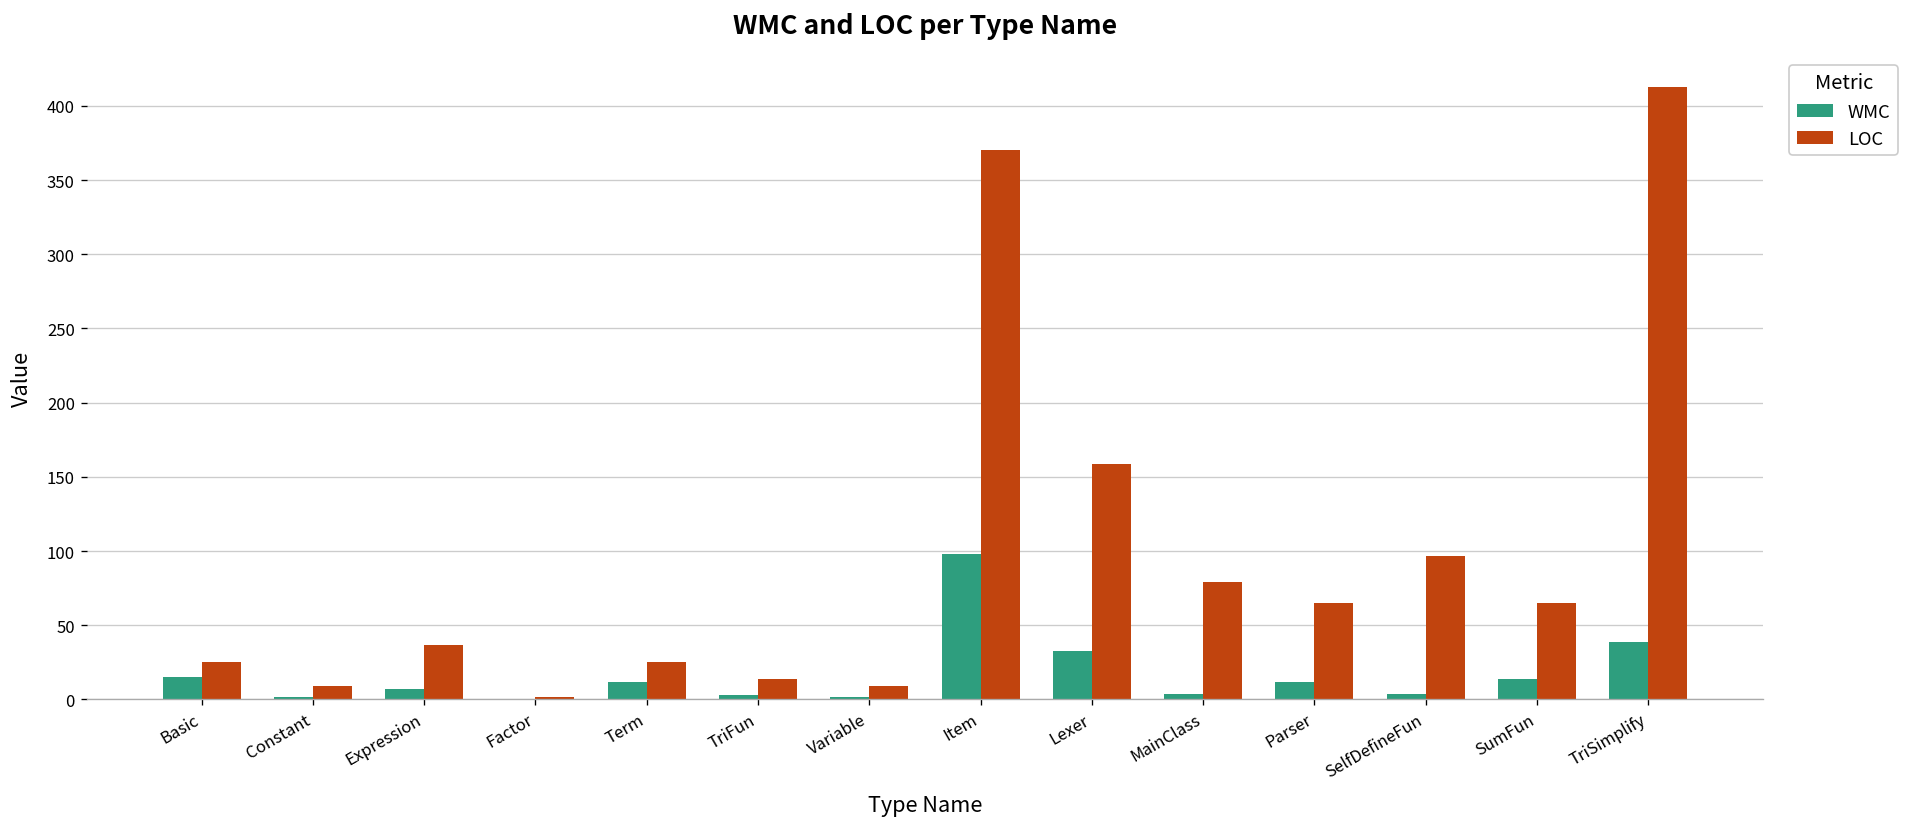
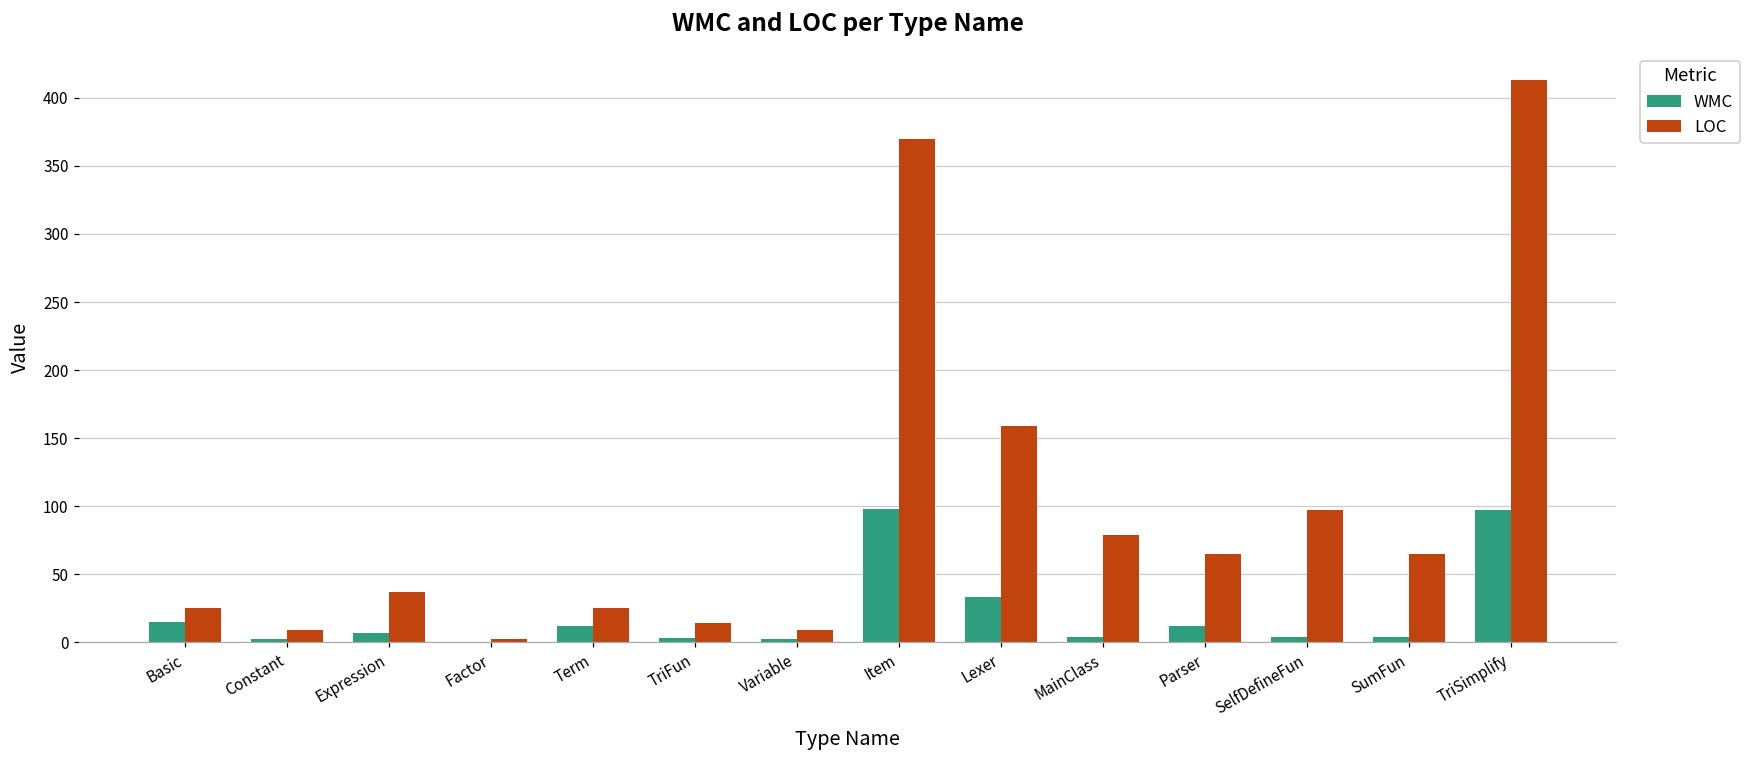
  {
    "WMC": {
      "Basic": 15,
      "Expression": 7,
      "Factor": 0,
      "Term": 12,
      "TriFun": 3,
      "Item": 98,
      "Lexer": 33,
      "MainClass": 4,
      "Parser": 12,
      "SelfDefineFun": 4,
-     "SumFun": 14,
-     "TriSimplify": 39
+     "SumFun": 4,
+     "TriSimplify": 97
    },
    "LOC": {
      "Basic": 25,
      "Constant": 9,
      "Expression": 37,
      "Term": 25,
      "TriFun": 14,
      "Variable": 9,
      "Item": 370,
      "Lexer": 159,
      "MainClass": 79,
      "Parser": 65,
      "SelfDefineFun": 97,
      "SumFun": 65,
      "TriSimplify": 413
    }
  }
